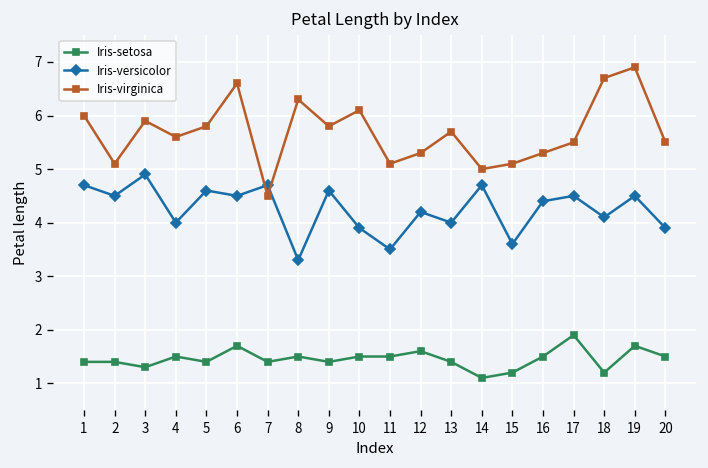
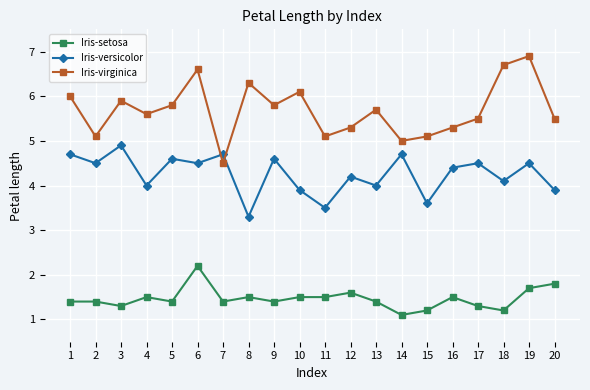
  {
    "Iris-setosa": {
      "1": 1.4,
      "2": 1.4,
      "3": 1.3,
      "4": 1.5,
      "5": 1.4,
-     "6": 1.7,
+     "6": 2.2,
      "7": 1.4,
      "8": 1.5,
      "9": 1.4,
      "10": 1.5,
      "11": 1.5,
      "12": 1.6,
      "13": 1.4,
      "14": 1.1,
      "15": 1.2,
      "16": 1.5,
-     "17": 1.9,
+     "17": 1.3,
      "18": 1.2,
      "19": 1.7,
-     "20": 1.5
+     "20": 1.8
    },
    "Iris-versicolor": {
      "1": 4.7,
      "2": 4.5,
      "3": 4.9,
      "4": 4.0,
      "5": 4.6,
      "6": 4.5,
      "7": 4.7,
      "8": 3.3,
      "9": 4.6,
      "10": 3.9,
      "11": 3.5,
      "12": 4.2,
      "13": 4.0,
      "14": 4.7,
      "15": 3.6,
      "16": 4.4,
      "17": 4.5,
      "18": 4.1,
      "19": 4.5,
      "20": 3.9
    },
    "Iris-virginica": {
      "1": 6.0,
      "2": 5.1,
      "3": 5.9,
      "4": 5.6,
      "5": 5.8,
      "6": 6.6,
      "7": 4.5,
      "8": 6.3,
      "9": 5.8,
      "10": 6.1,
      "11": 5.1,
      "12": 5.3,
      "13": 5.7,
      "14": 5.0,
      "15": 5.1,
      "16": 5.3,
      "17": 5.5,
      "18": 6.7,
      "19": 6.9,
      "20": 5.5
    }
  }
